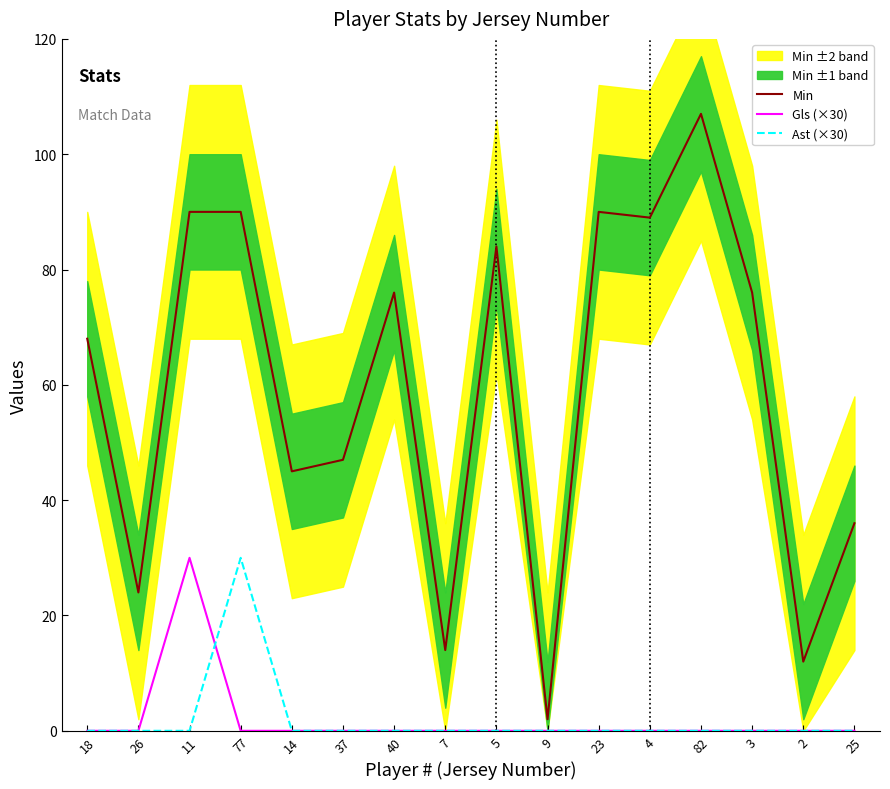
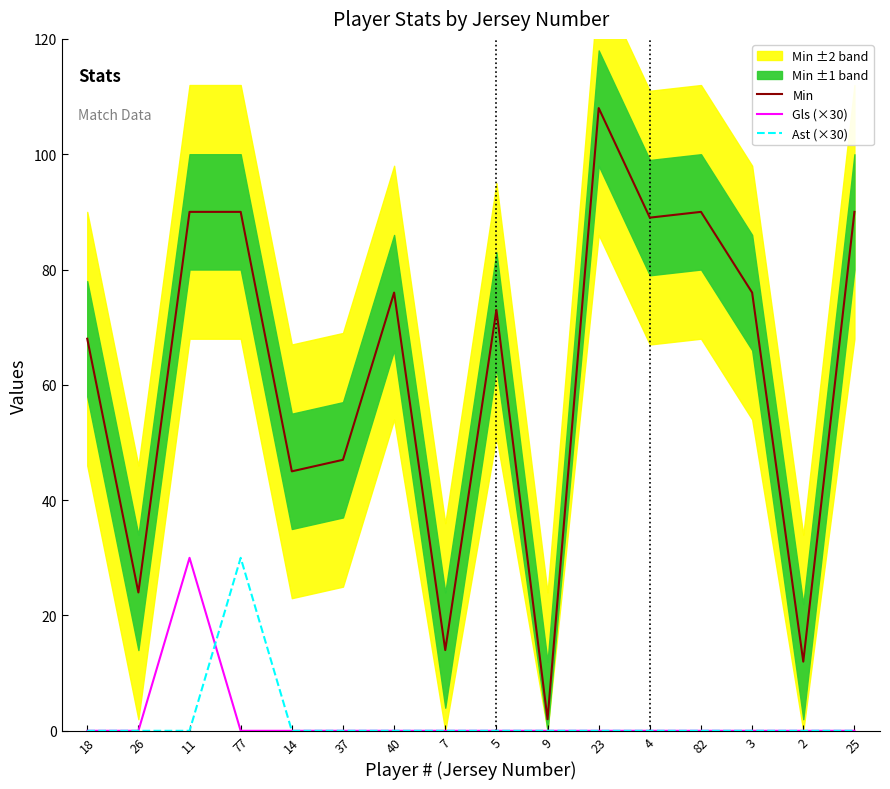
  {
    "Min": {
      "18": 68,
      "26": 24,
      "11": 90,
      "77": 90,
      "14": 45,
      "37": 47,
      "40": 76,
      "7": 14,
-     "5": 84,
+     "5": 73,
      "9": 2,
-     "23": 90,
+     "23": 108,
      "4": 89,
-     "82": 107,
+     "82": 90,
      "3": 76,
      "2": 12,
-     "25": 36
+     "25": 90
    },
    "Min ±2 band": {
      "7": 36,
      "9": 24,
      "2": 34
    },
    "Gls (×30)": {
      "11": 30,
      "77": 0
    },
    "Min ±1 band": {
      "9": 12
    },
    "Ast (×30)": {
      "11": 0,
      "77": 30
    }
  }
